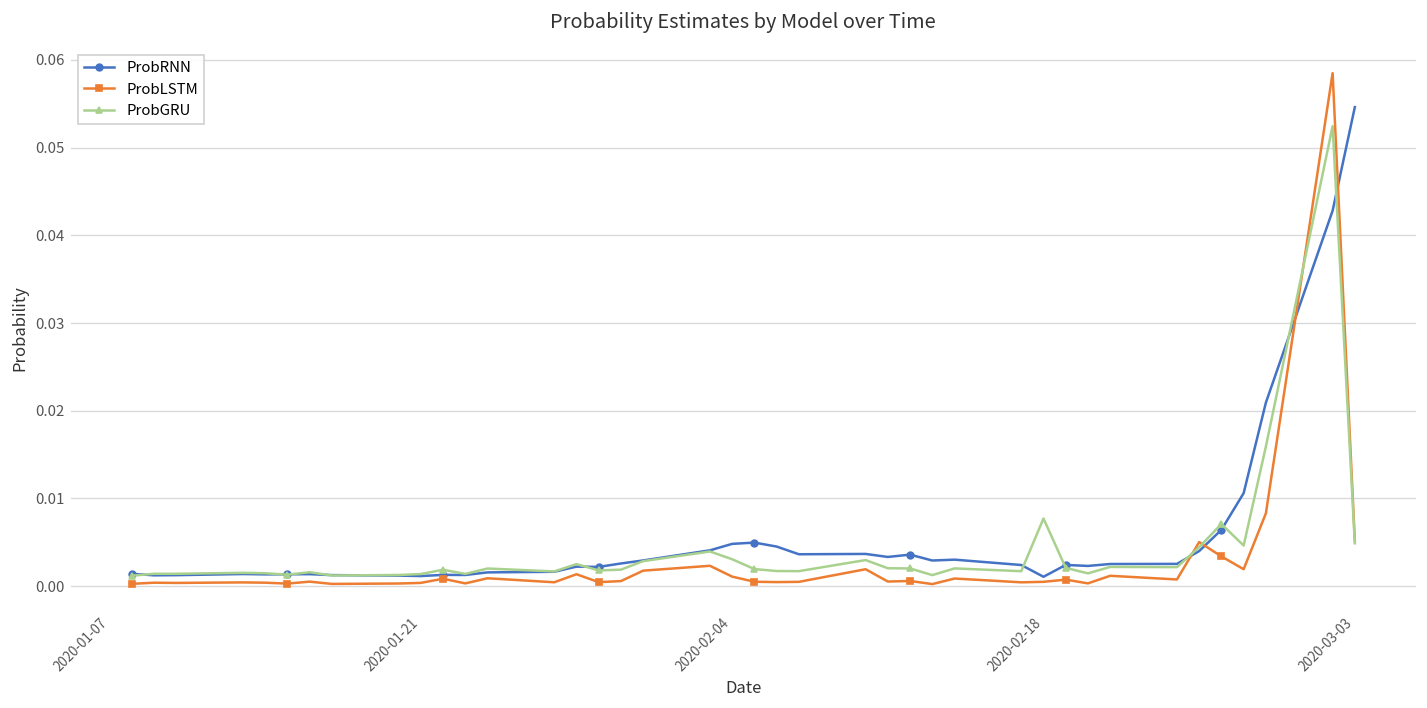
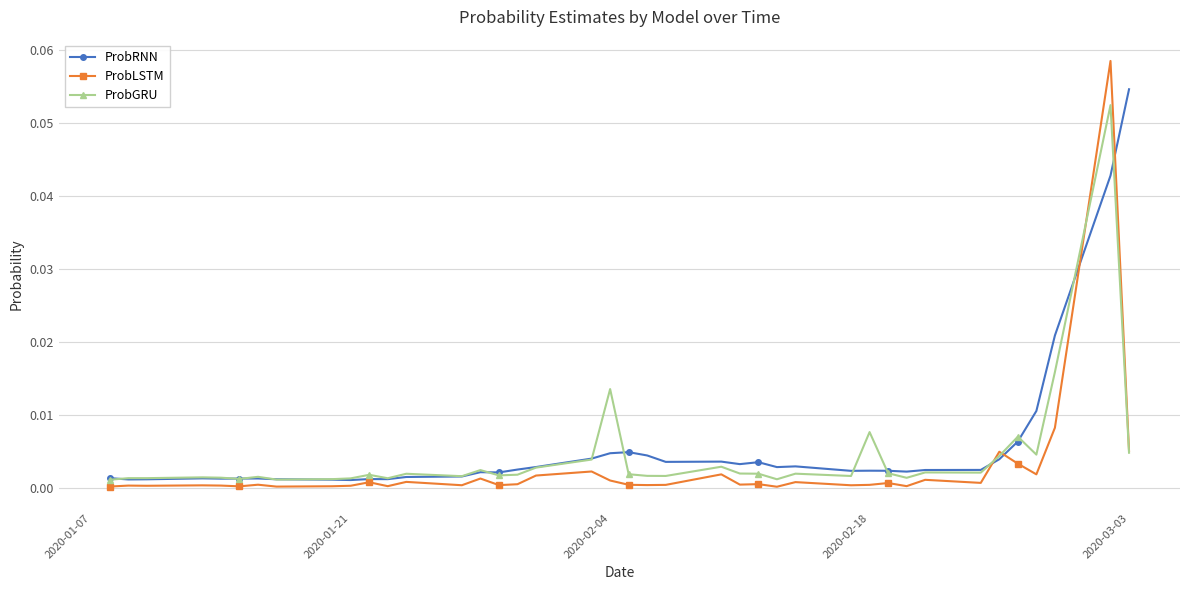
  {
    "ProbRNN": {
      "2020-02-04": 0.005,
-     "2020-02-18": 0.001,
+     "2020-02-18": 0.002,
      "2020-03-03": 0.055
    },
    "ProbLSTM": {
      "2020-01-21": 0.000,
      "2020-02-04": 0.001,
      "2020-02-18": 0.000
    },
    "ProbGRU": {
-     "2020-02-04": 0.003,
+     "2020-02-04": 0.014,
      "2020-02-18": 0.008
    }
  }
